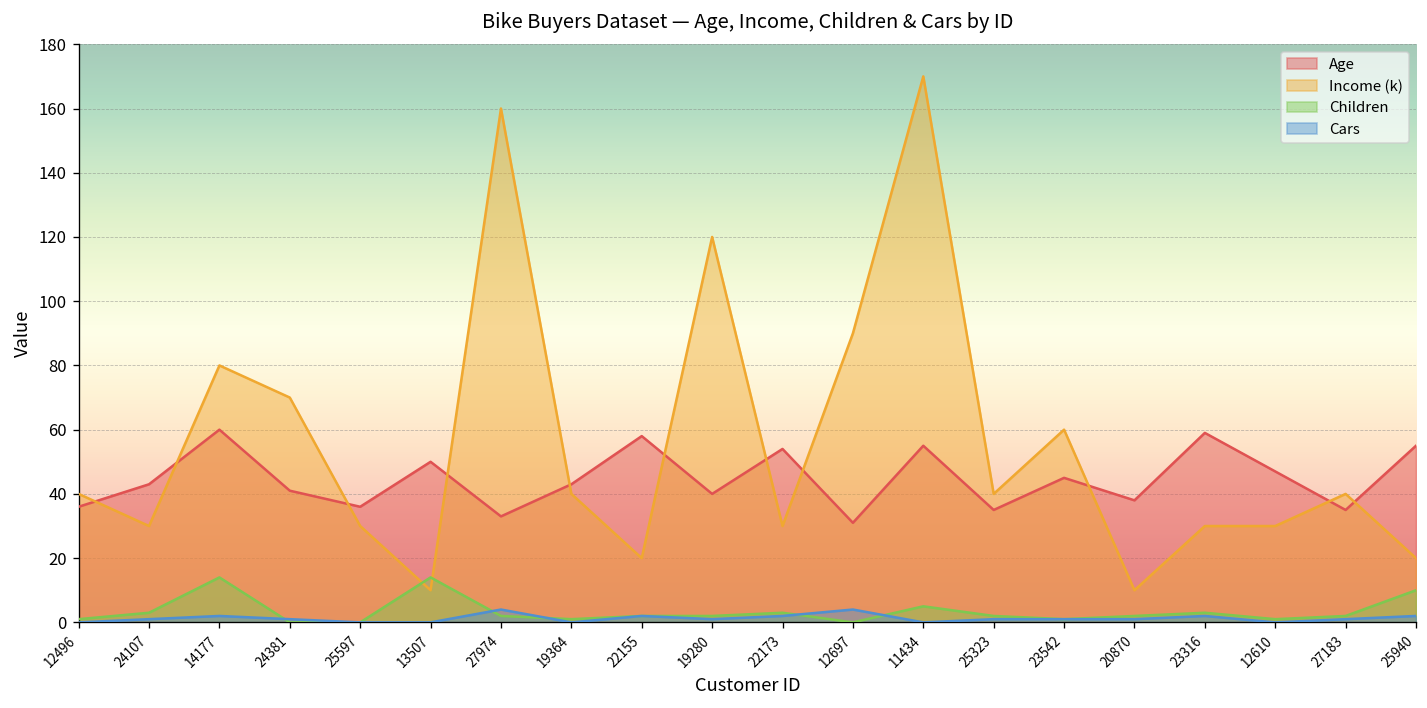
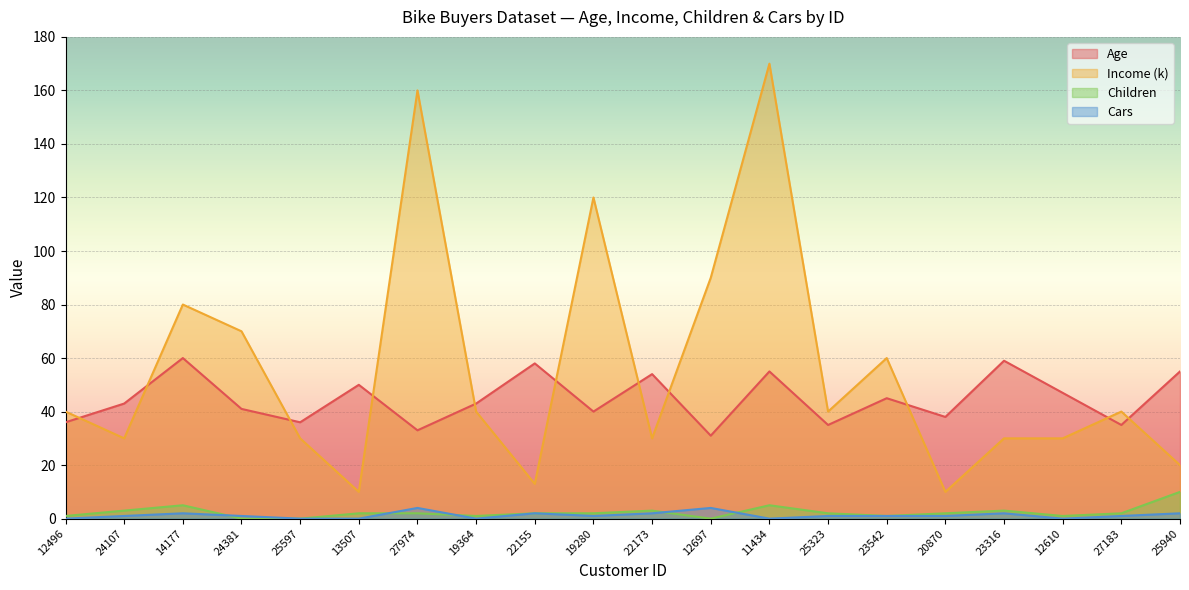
  {
    "Age": {
      "12496": 36,
      "24107": 43,
      "14177": 60,
      "24381": 41,
      "25597": 36,
      "13507": 50,
      "27974": 33,
      "19364": 43,
      "22155": 58,
      "19280": 40,
      "22173": 54,
      "12697": 31,
      "11434": 55,
      "25323": 35,
      "23542": 45,
      "20870": 38,
      "23316": 59,
      "12610": 47,
      "27183": 35,
      "25940": 55
    },
    "Income (k)": {
      "12496": 40,
      "24107": 30,
      "14177": 80,
      "24381": 70,
      "25597": 30,
      "13507": 10,
      "27974": 160,
      "19364": 40,
-     "22155": 20,
+     "22155": 13,
      "19280": 120,
      "22173": 30,
      "12697": 90,
      "11434": 170,
      "25323": 40,
      "23542": 60,
      "20870": 10,
      "23316": 30,
      "12610": 30,
      "27183": 40,
      "25940": 20
    },
    "Children": {
      "12496": 1,
      "24107": 3,
-     "14177": 14,
+     "14177": 5,
      "24381": 0,
-     "13507": 14,
+     "13507": 2,
      "27974": 2,
      "19364": 1,
      "19280": 2,
      "22173": 3,
      "12697": 0,
      "11434": 5,
      "25323": 2,
      "20870": 2,
      "23316": 3,
      "12610": 1,
      "27183": 2,
      "25940": 10
    },
    "Cars": {
      "12496": 0,
      "24107": 1,
      "14177": 2,
      "24381": 1,
      "13507": 0,
      "27974": 4,
      "19364": 0,
      "19280": 1,
      "22173": 2,
      "12697": 4,
      "11434": 0,
      "25323": 1,
      "20870": 1,
      "23316": 2,
      "12610": 0,
      "27183": 1,
      "25940": 2
    }
  }
